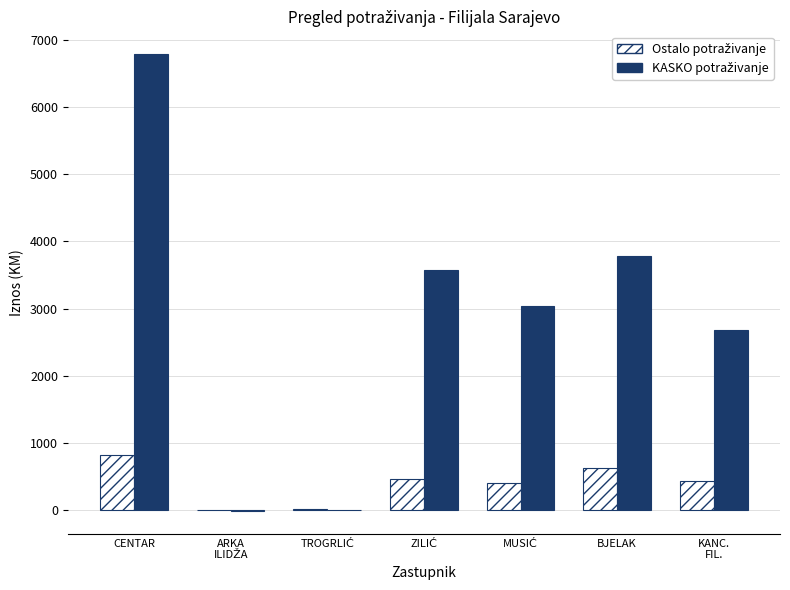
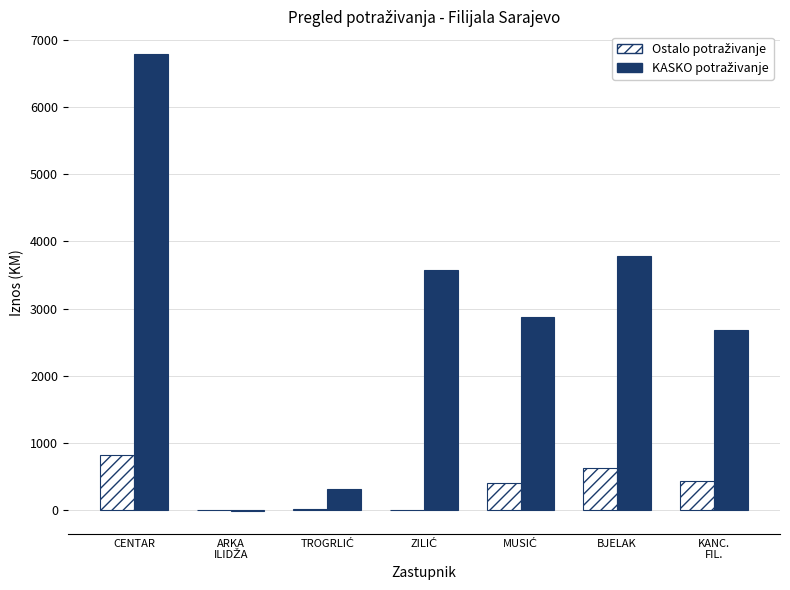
  {
    "Ostalo potraživanje": {
      "CENTAR": 800,
      "ARKA ILIDŽA": 0,
-     "ZILIĆ": 500,
+     "ZILIĆ": 0,
      "MUSIĆ": 400,
      "BJELAK": 600,
      "KANC. FIL.": 400
    },
    "KASKO potraživanje": {
      "CENTAR": 6800,
-     "TROGRLIĆ": 0,
+     "TROGRLIĆ": 300,
      "ZILIĆ": 3600,
-     "MUSIĆ": 3000,
+     "MUSIĆ": 2900,
      "BJELAK": 3800,
      "KANC. FIL.": 2700
    }
  }
